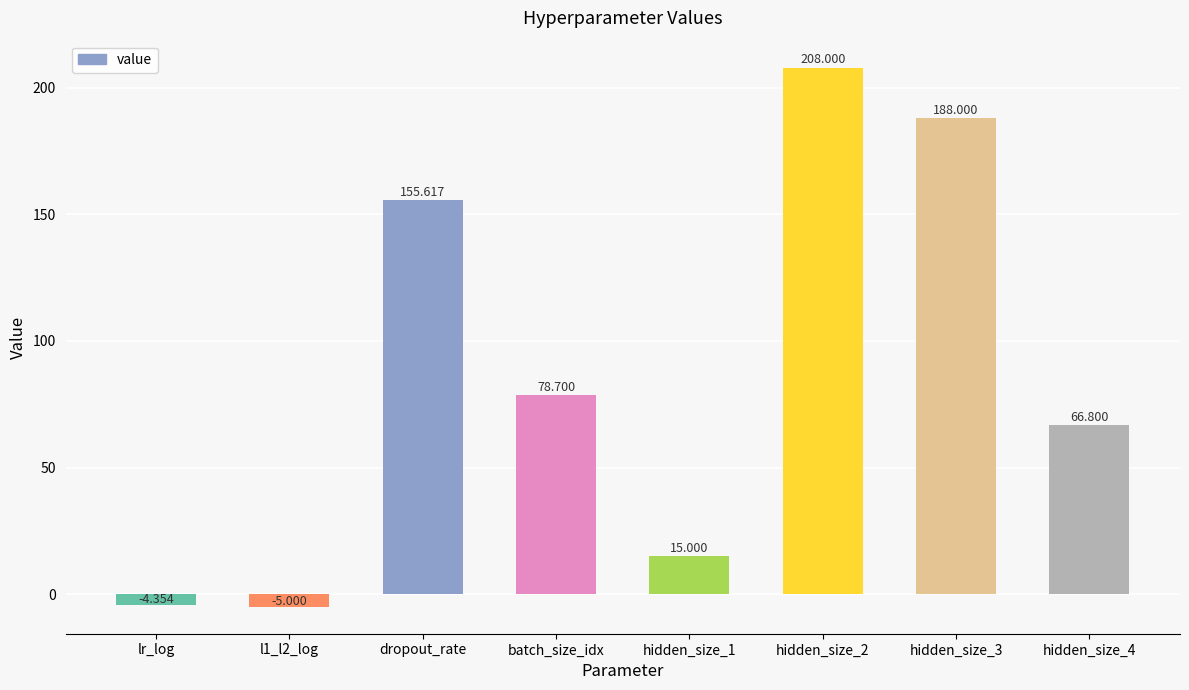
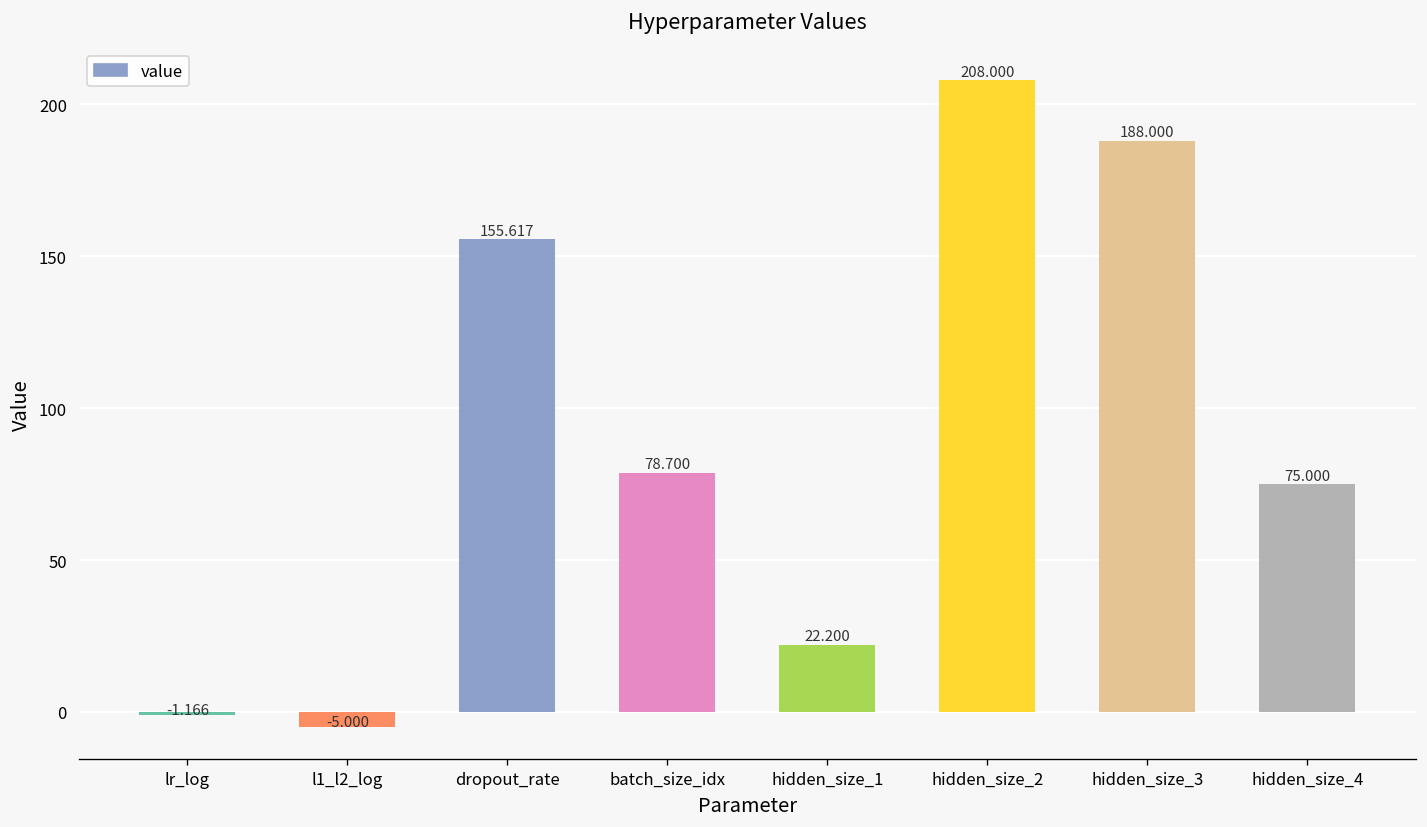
  {
-   "lr_log": -4.354,
+   "lr_log": -1.166,
    "l1_l2_log": -5.000,
    "dropout_rate": 155.617,
    "batch_size_idx": 78.700,
-   "hidden_size_1": 15.000,
+   "hidden_size_1": 22.200,
    "hidden_size_2": 208.000,
    "hidden_size_3": 188.000,
-   "hidden_size_4": 66.800
+   "hidden_size_4": 75.000
  }
